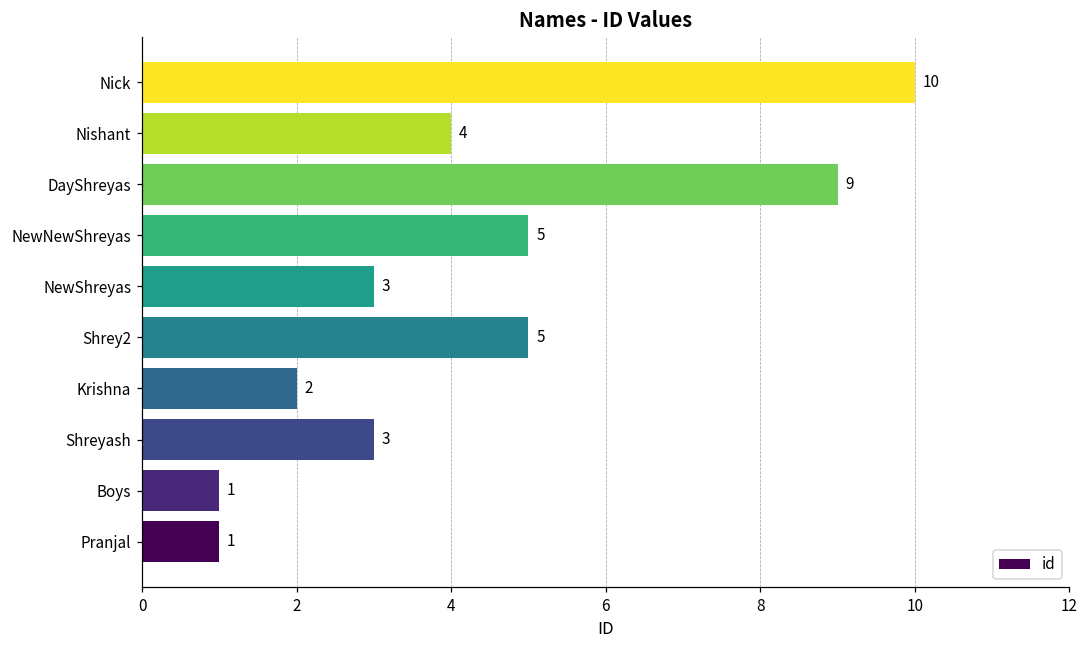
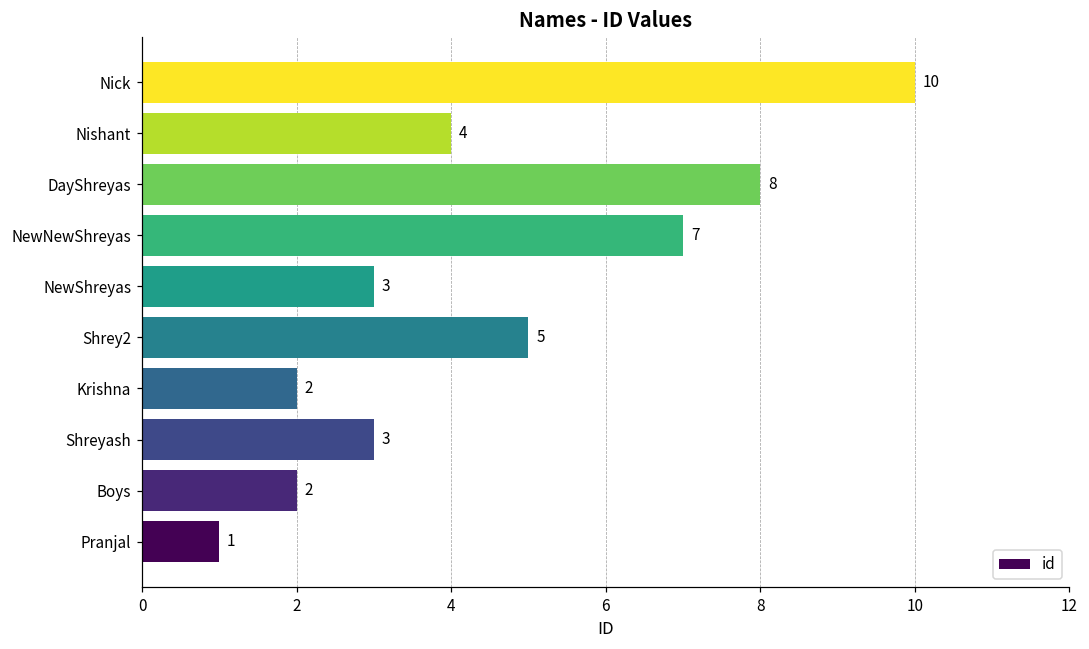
  {
    "Nick": 10,
    "Nishant": 4,
-   "DayShreyas": 9,
-   "NewNewShreyas": 5,
+   "DayShreyas": 8,
+   "NewNewShreyas": 7,
    "NewShreyas": 3,
    "Shrey2": 5,
    "Krishna": 2,
    "Shreyash": 3,
-   "Boys": 1,
+   "Boys": 2,
    "Pranjal": 1
  }
